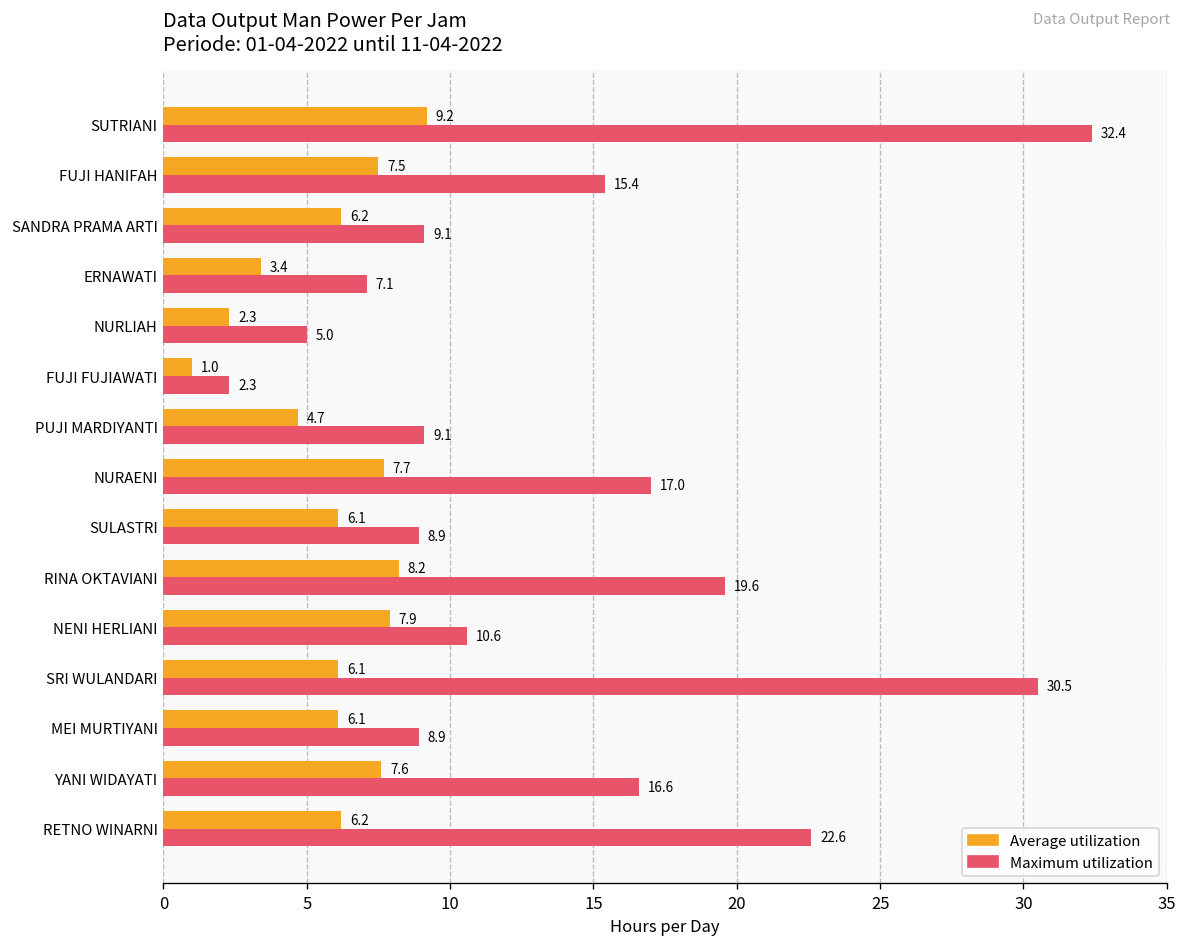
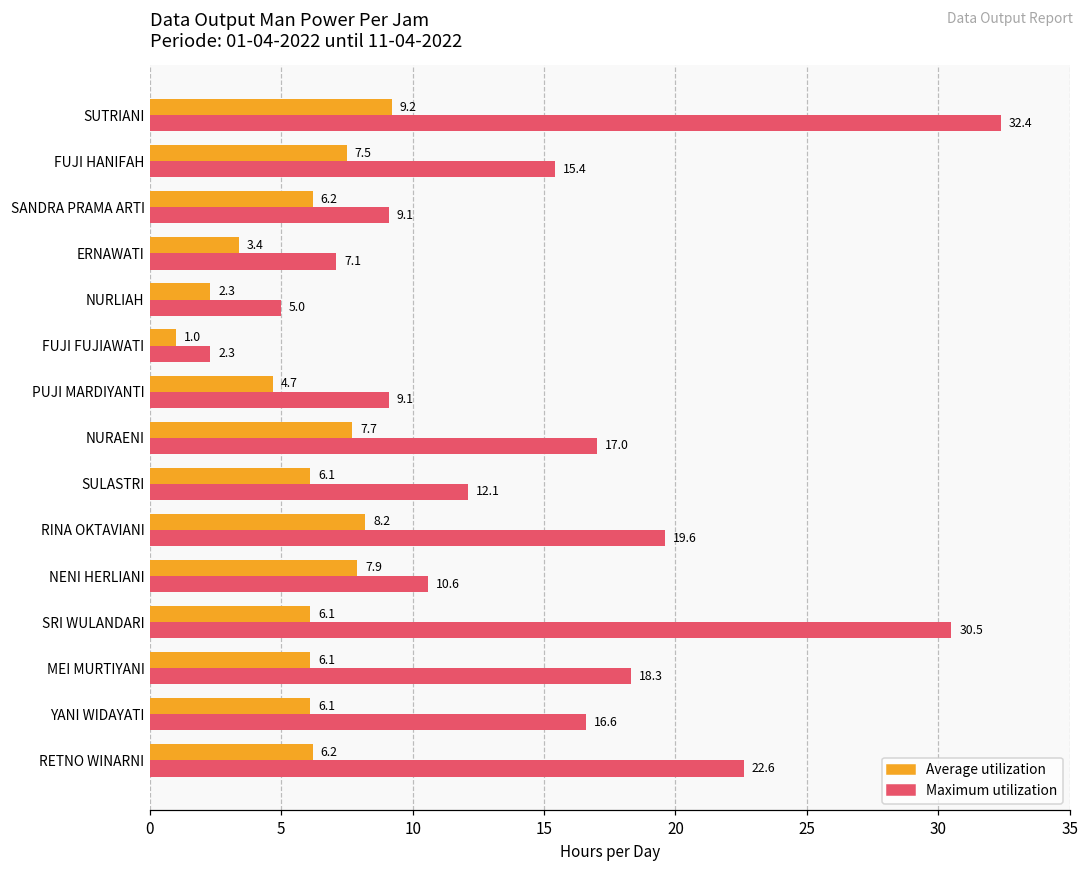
  {
    "Average utilization": {
      "SUTRIANI": 9.2,
      "FUJI HANIFAH": 7.5,
      "SANDRA PRAMA ARTI": 6.2,
      "ERNAWATI": 3.4,
      "NURLIAH": 2.3,
      "FUJI FUJIAWATI": 1.0,
      "PUJI MARDIYANTI": 4.7,
      "NURAENI": 7.7,
      "SULASTRI": 6.1,
      "RINA OKTAVIANI": 8.2,
      "NENI HERLIANI": 7.9,
      "SRI WULANDARI": 6.1,
      "MEI MURTIYANI": 6.1,
-     "YANI WIDAYATI": 7.6,
+     "YANI WIDAYATI": 6.1,
      "RETNO WINARNI": 6.2
    },
    "Maximum utilization": {
      "SUTRIANI": 32.4,
      "FUJI HANIFAH": 15.4,
      "SANDRA PRAMA ARTI": 9.1,
      "ERNAWATI": 7.1,
      "NURLIAH": 5.0,
      "FUJI FUJIAWATI": 2.3,
      "PUJI MARDIYANTI": 9.1,
      "NURAENI": 17.0,
-     "SULASTRI": 8.9,
+     "SULASTRI": 12.1,
      "RINA OKTAVIANI": 19.6,
      "NENI HERLIANI": 10.6,
      "SRI WULANDARI": 30.5,
-     "MEI MURTIYANI": 8.9,
+     "MEI MURTIYANI": 18.3,
      "YANI WIDAYATI": 16.6,
      "RETNO WINARNI": 22.6
    }
  }
